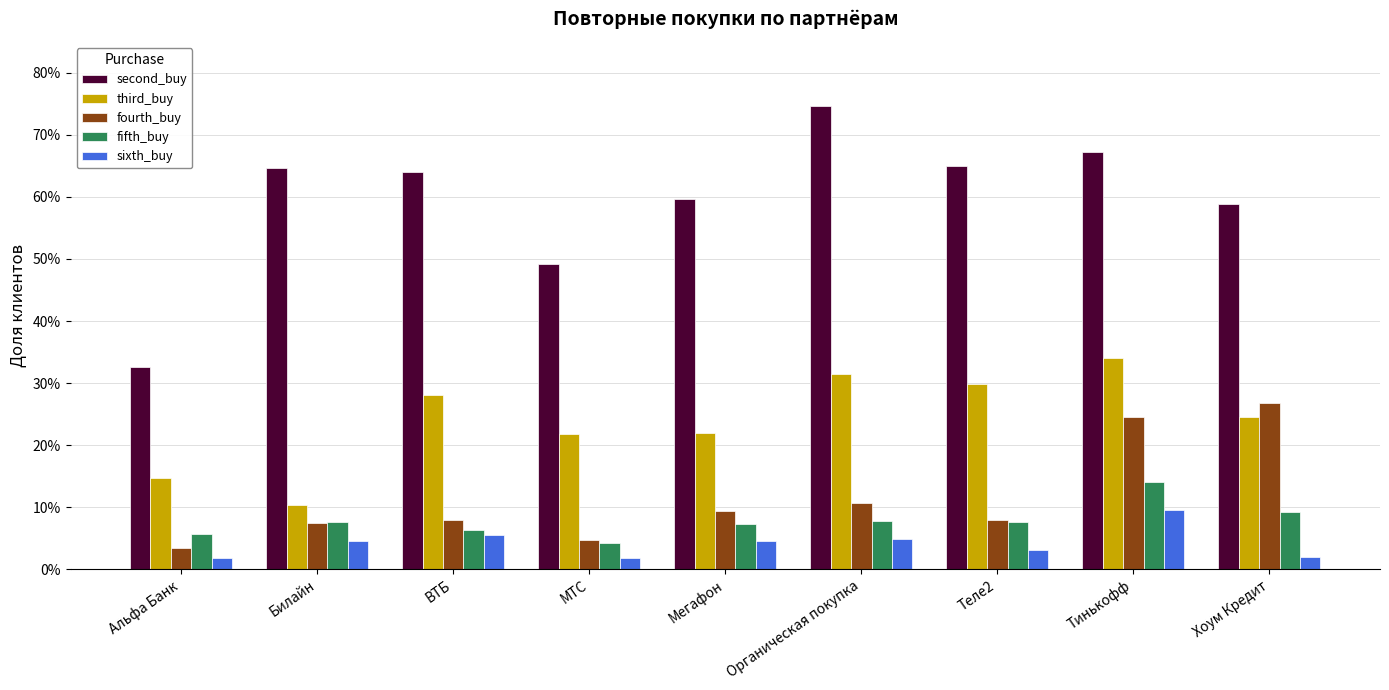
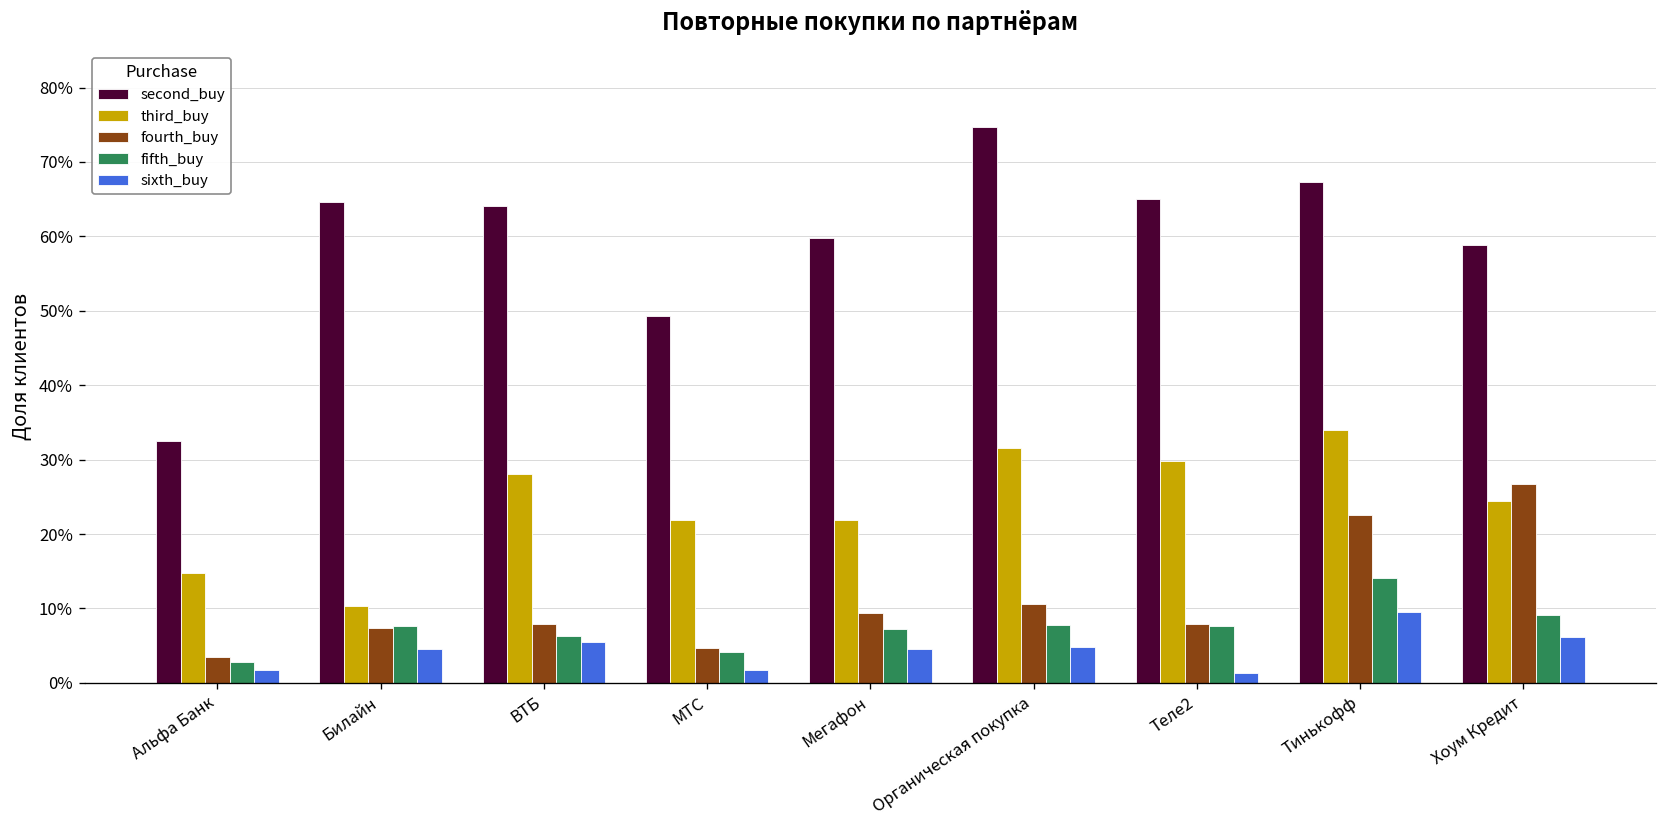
  {
    "second_buy": {
      "Альфа Банк": "33%",
      "Билайн": "65%",
      "ВТБ": "64%",
      "МТС": "49%",
      "Мегафон": "60%",
      "Органическая покупка": "75%",
      "Теле2": "65%",
      "Тинькофф": "67%",
      "Хоум Кредит": "59%"
    },
    "third_buy": {
      "Альфа Банк": "15%",
      "Билайн": "10%",
      "ВТБ": "28%",
      "МТС": "22%",
      "Мегафон": "22%",
      "Органическая покупка": "32%",
      "Теле2": "30%",
      "Тинькофф": "34%",
      "Хоум Кредит": "24%"
    },
    "fourth_buy": {
      "Альфа Банк": "3%",
      "Билайн": "7%",
      "ВТБ": "8%",
      "МТС": "5%",
      "Мегафон": "9%",
      "Органическая покупка": "11%",
      "Теле2": "8%",
-     "Тинькофф": "25%",
+     "Тинькофф": "23%",
      "Хоум Кредит": "27%"
    },
    "fifth_buy": {
-     "Альфа Банк": "6%",
+     "Альфа Банк": "3%",
      "Билайн": "8%",
      "ВТБ": "6%",
      "МТС": "4%",
      "Мегафон": "7%",
      "Органическая покупка": "8%",
      "Теле2": "8%",
      "Тинькофф": "14%",
      "Хоум Кредит": "9%"
    },
    "sixth_buy": {
      "Альфа Банк": "2%",
      "Билайн": "5%",
      "ВТБ": "5%",
      "МТС": "2%",
      "Мегафон": "5%",
      "Органическая покупка": "5%",
-     "Теле2": "3%",
+     "Теле2": "1%",
      "Тинькофф": "9%",
-     "Хоум Кредит": "2%"
+     "Хоум Кредит": "6%"
    }
  }
